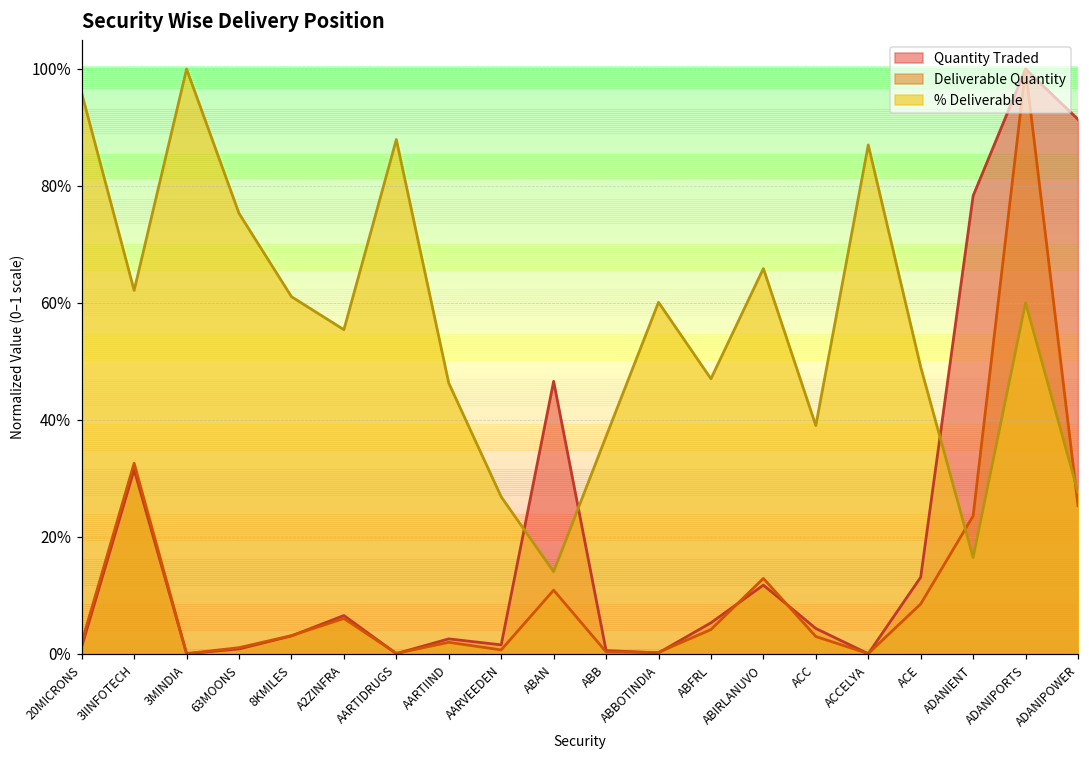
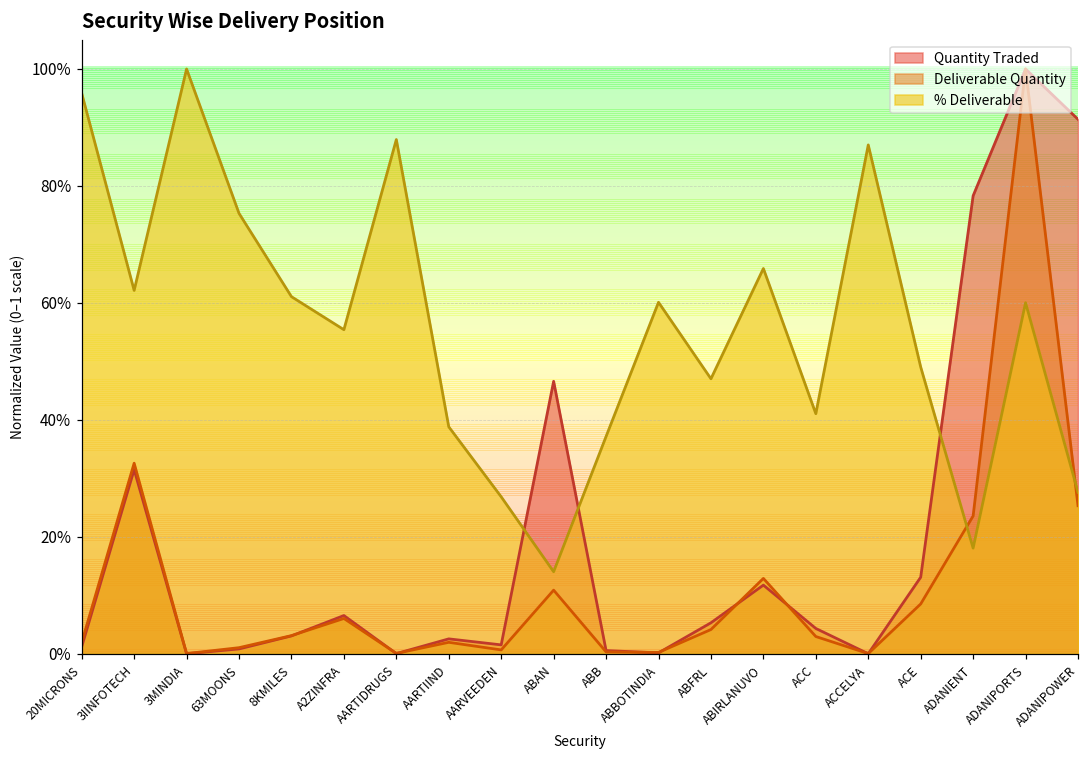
  {
    "% Deliverable": {
      "20MICRONS": "96%",
      "3IINFOTECH": "62%",
      "3MINDIA": "100%",
      "63MOONS": "75%",
      "8KMILES": "61%",
      "A2ZINFRA": "55%",
      "AARTIDRUGS": "88%",
-     "AARTIIND": "46%",
+     "AARTIIND": "39%",
      "AARVEEDEN": "27%",
      "ABAN": "14%",
      "ABB": "37%",
      "ABBOTINDIA": "60%",
      "ABFRL": "47%",
      "ABIRLANUVO": "66%",
-     "ACC": "39%",
+     "ACC": "41%",
      "ACCELYA": "87%",
      "ACE": "49%",
-     "ADANIENT": "17%",
+     "ADANIENT": "18%",
      "ADANIPORTS": "60%",
      "ADANIPOWER": "28%"
    }
  }
